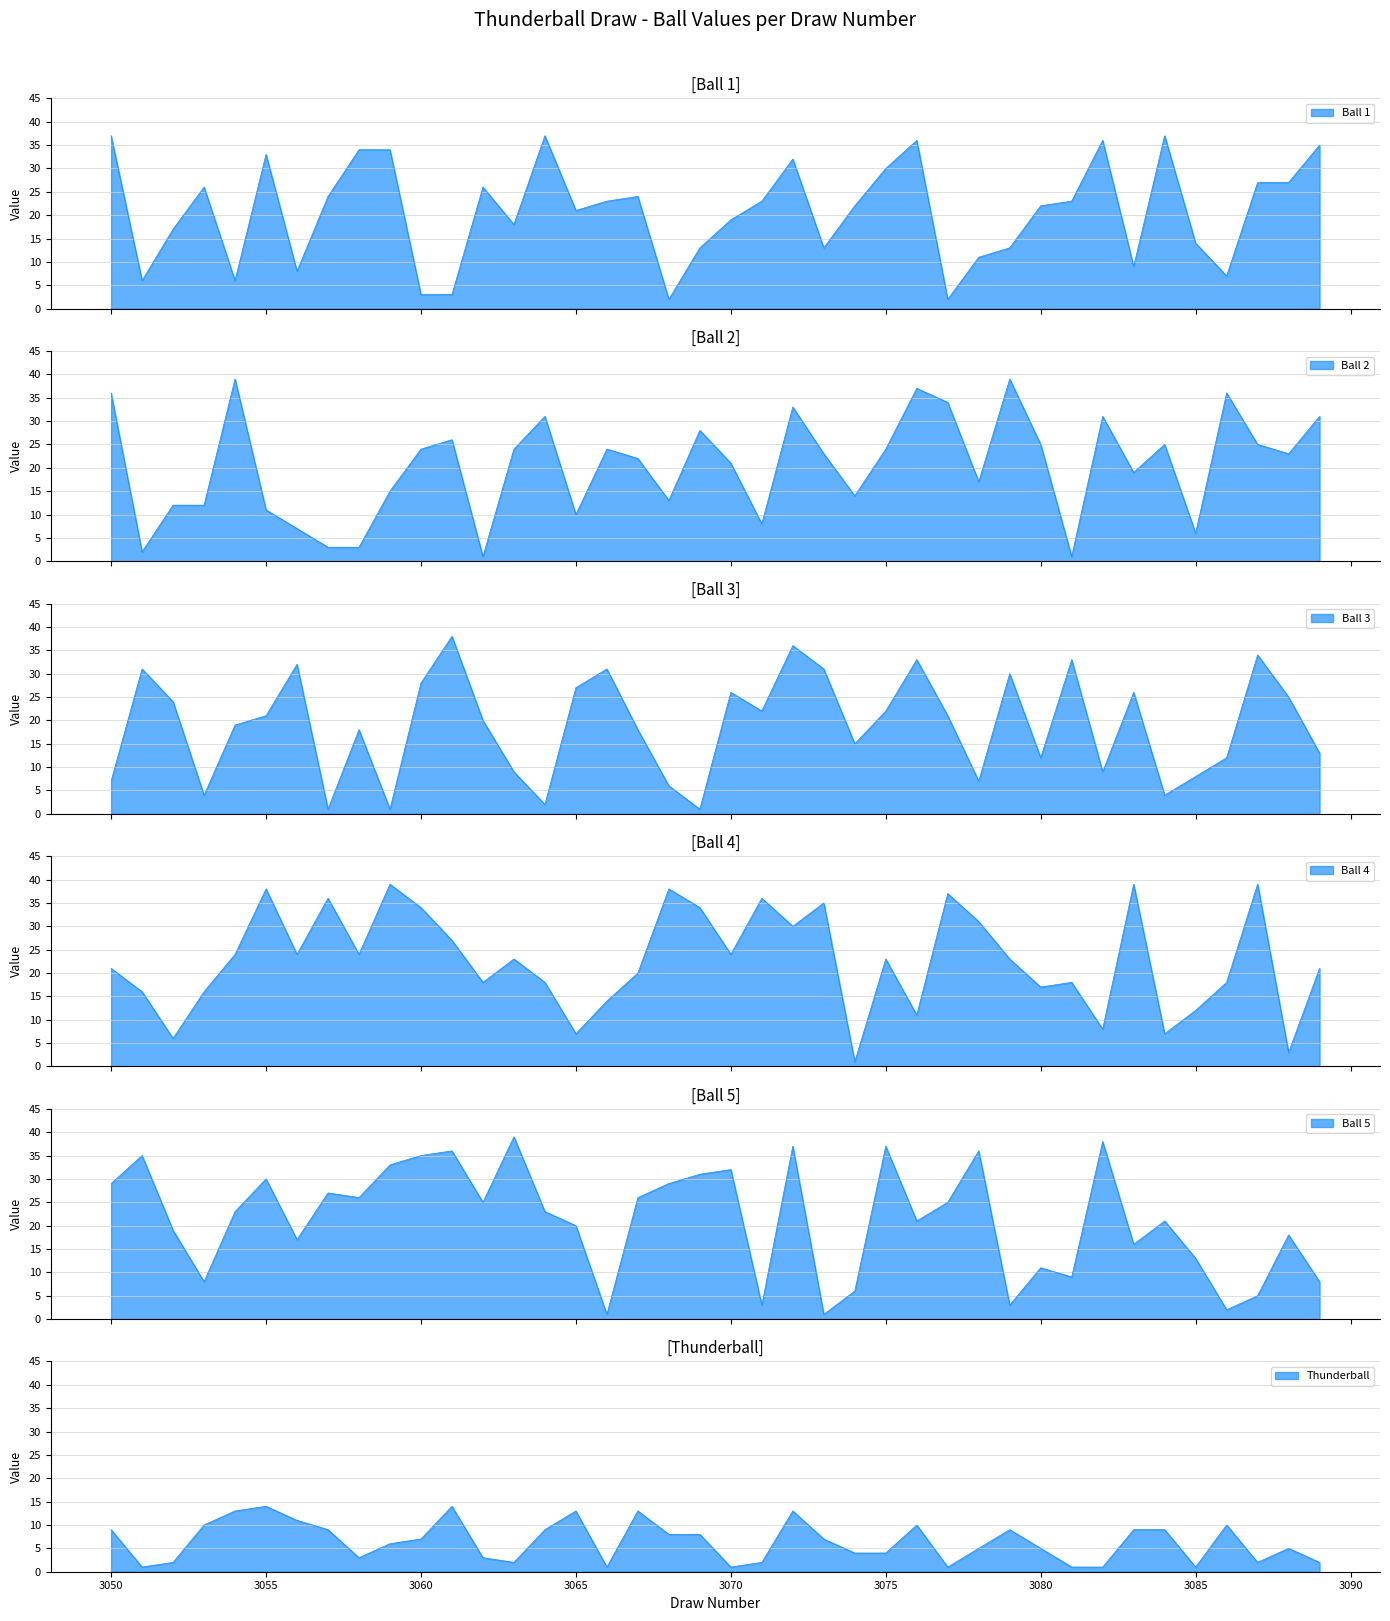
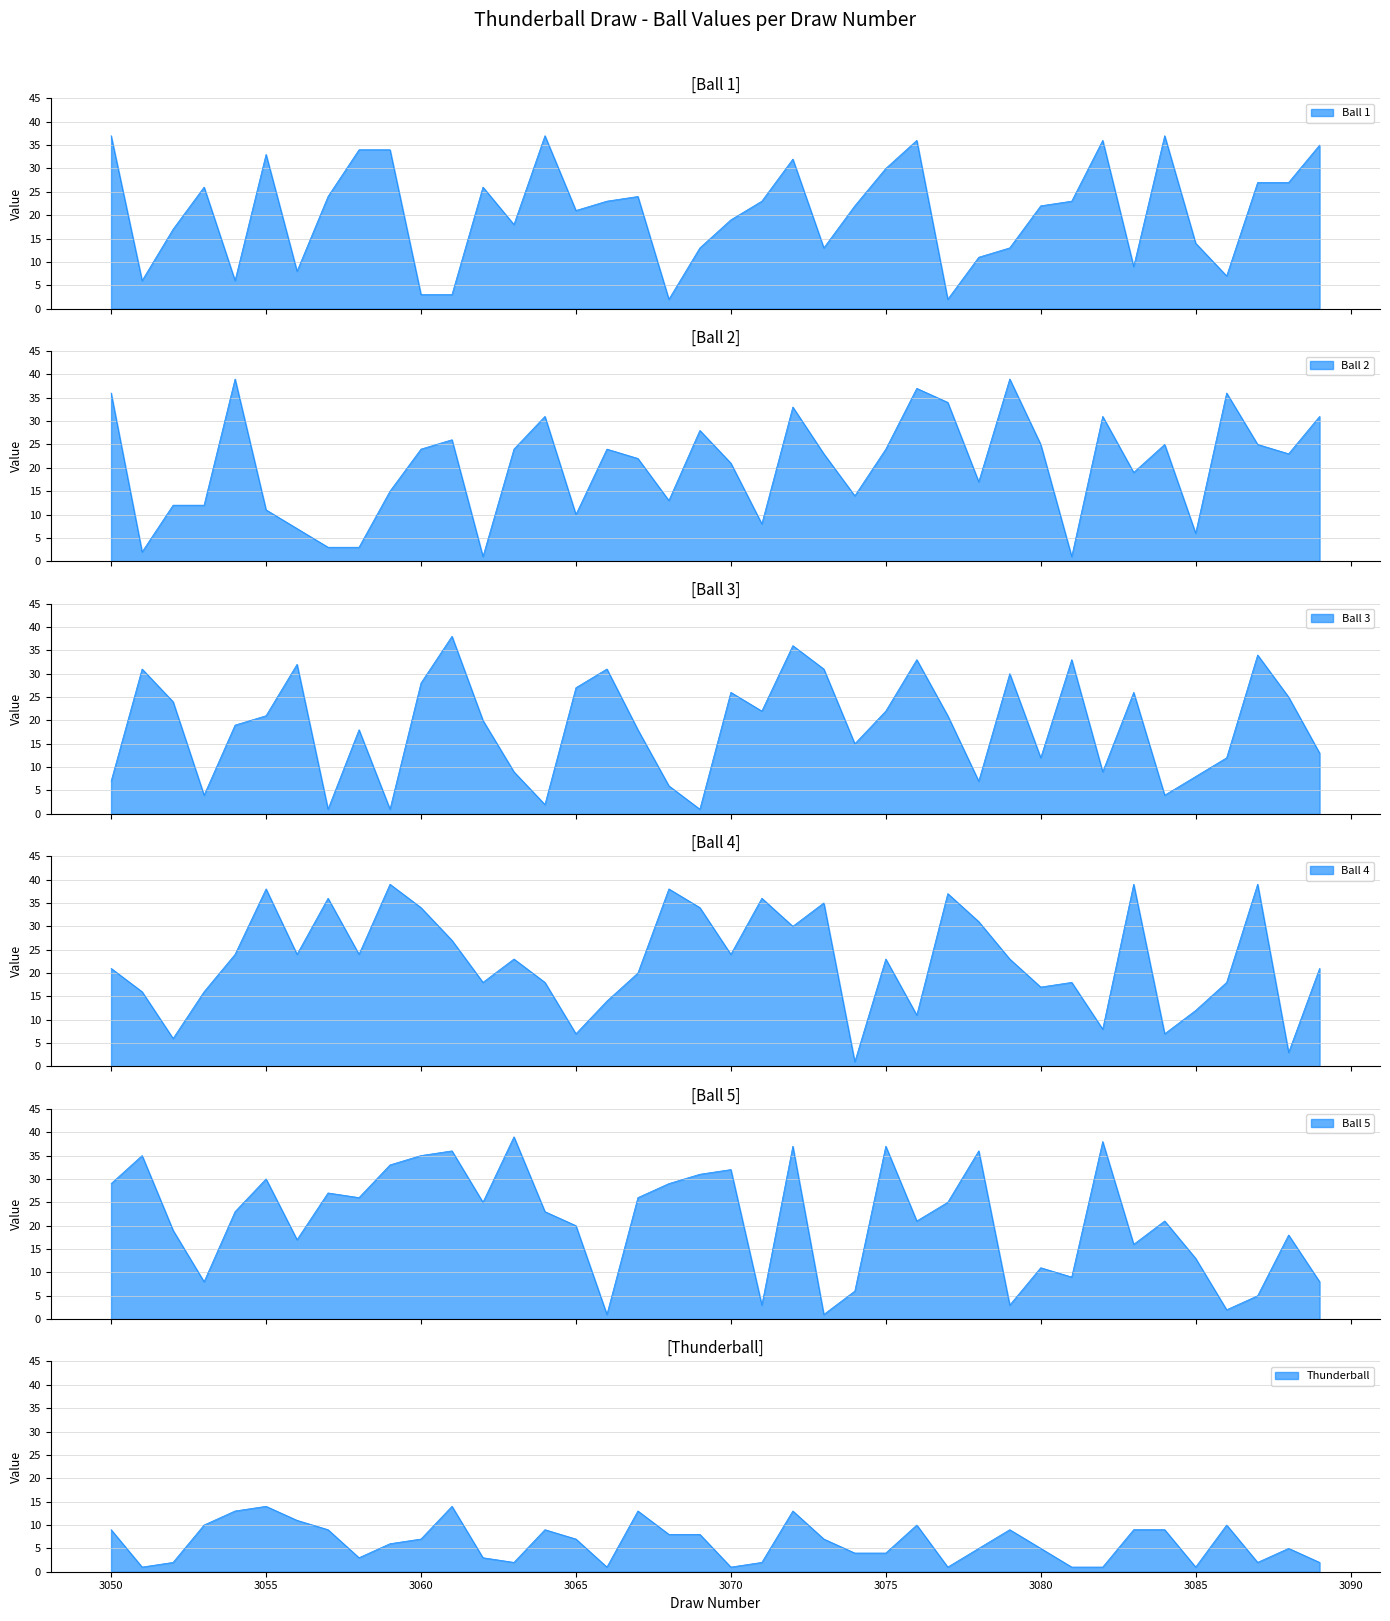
  {
    "[Thunderball]": {
      "3050": 9,
      "3055": 14,
      "3060": 7,
-     "3065": 13,
+     "3065": 7,
      "3070": 1,
      "3075": 4,
      "3080": 5,
      "3085": 1
    }
  }
